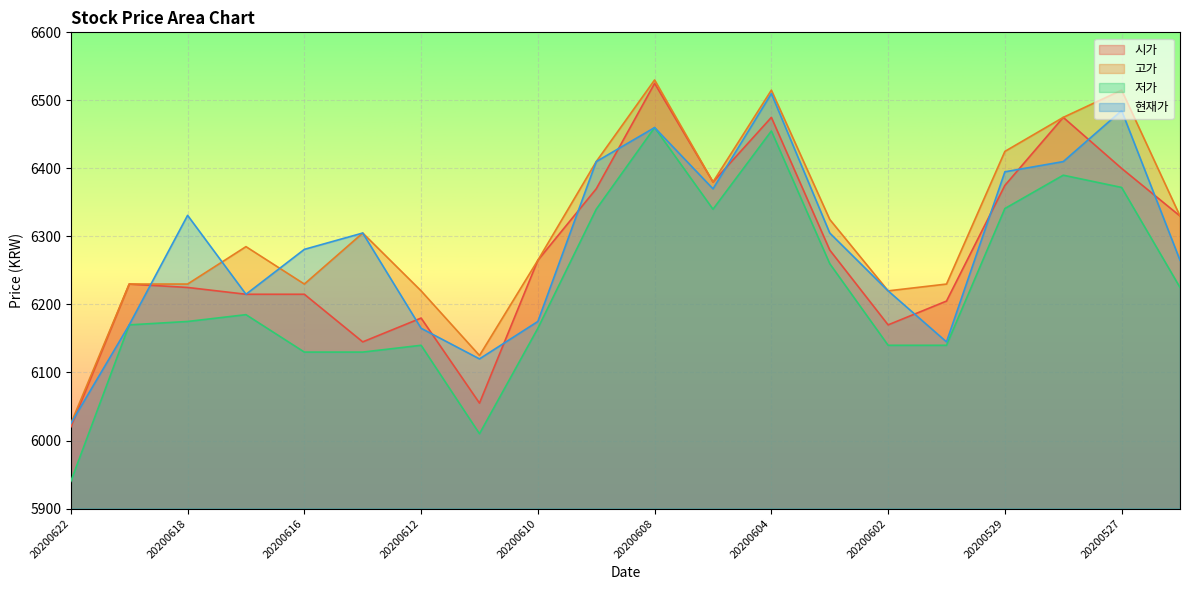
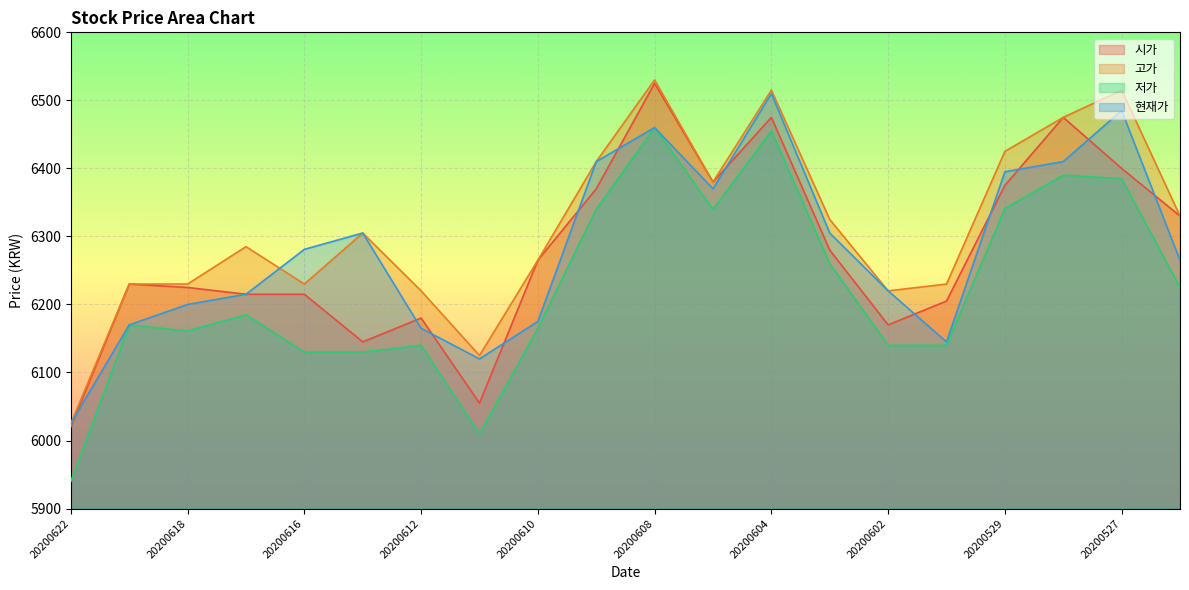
  {
    "저가": {
      "20200622": 5940,
-     "20200618": 6180,
+     "20200618": 6160,
      "20200616": 6130,
      "20200612": 6140,
      "20200610": 6170,
      "20200604": 6460,
      "20200602": 6140,
      "20200529": 6340,
-     "20200527": 6370
+     "20200527": 6390
    },
    "현재가": {
-     "20200618": 6330,
+     "20200618": 6200,
      "20200616": 6280,
      "20200612": 6170,
      "20200610": 6180,
      "20200604": 6510,
      "20200529": 6400
    }
  }
